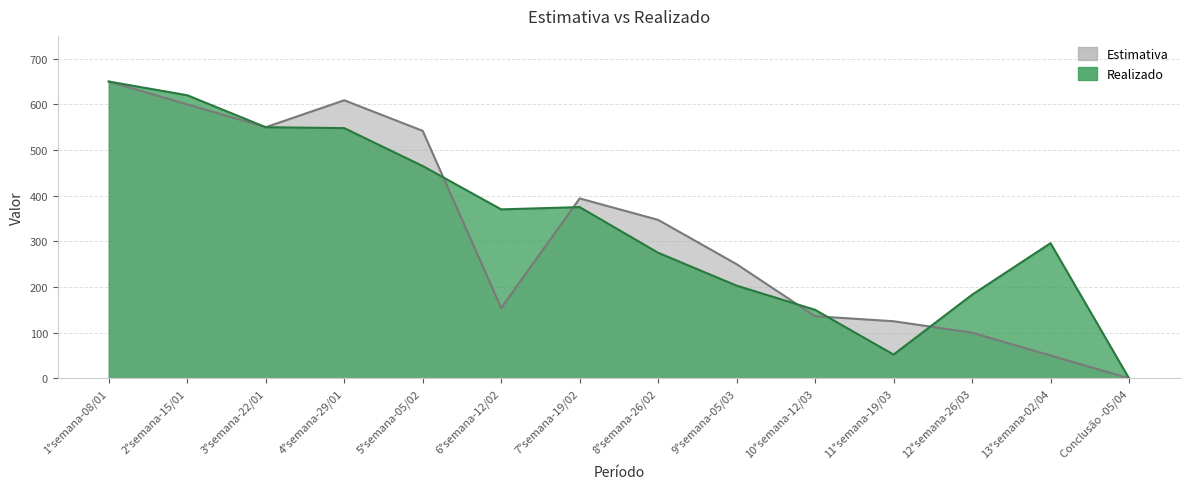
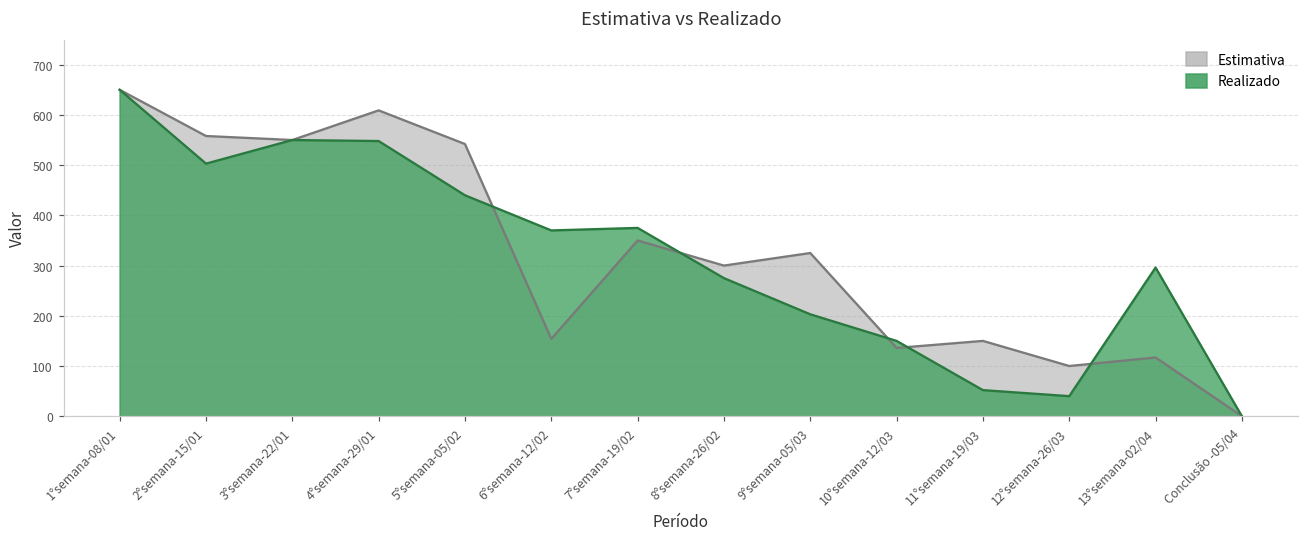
  {
    "Estimativa": {
-     "2°semana-15/01": 600,
+     "2°semana-15/01": 560,
      "4°semana-29/01": 610,
      "5°semana-05/02": 540,
      "6°semana-12/02": 150,
-     "7°semana-19/02": 390,
-     "8°semana-26/02": 350,
-     "9°semana-05/03": 250,
+     "7°semana-19/02": 350,
+     "8°semana-26/02": 300,
+     "9°semana-05/03": 330,
      "10°semana-12/03": 140,
-     "11°semana-19/03": 130,
+     "11°semana-19/03": 150,
      "12°semana-26/03": 100,
-     "13°semana-02/04": 50
+     "13°semana-02/04": 120
    },
    "Realizado": {
-     "2°semana-15/01": 620,
+     "2°semana-15/01": 500,
      "4°semana-29/01": 550,
-     "5°semana-05/02": 470,
+     "5°semana-05/02": 440,
      "6°semana-12/02": 370,
      "7°semana-19/02": 380,
      "8°semana-26/02": 280,
      "9°semana-05/03": 200,
      "10°semana-12/03": 150,
      "11°semana-19/03": 50,
-     "12°semana-26/03": 180,
+     "12°semana-26/03": 40,
      "13°semana-02/04": 300
    }
  }
